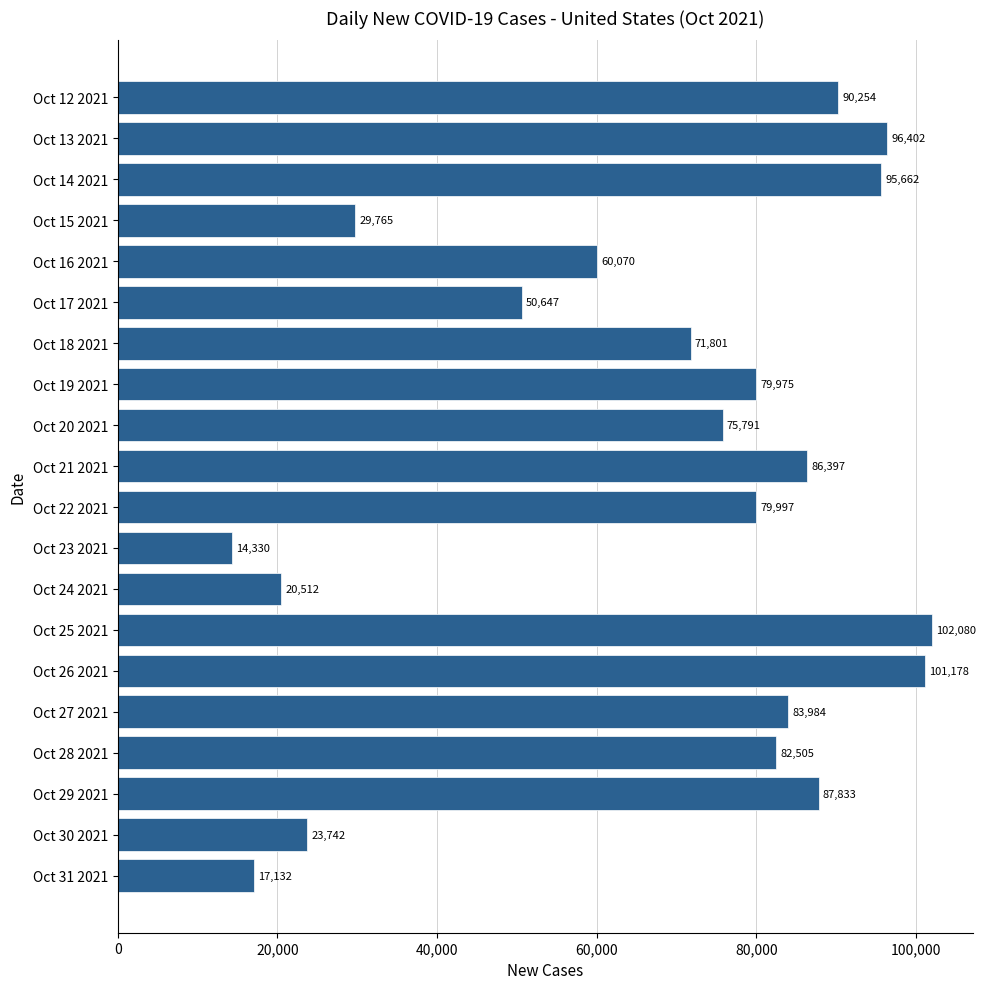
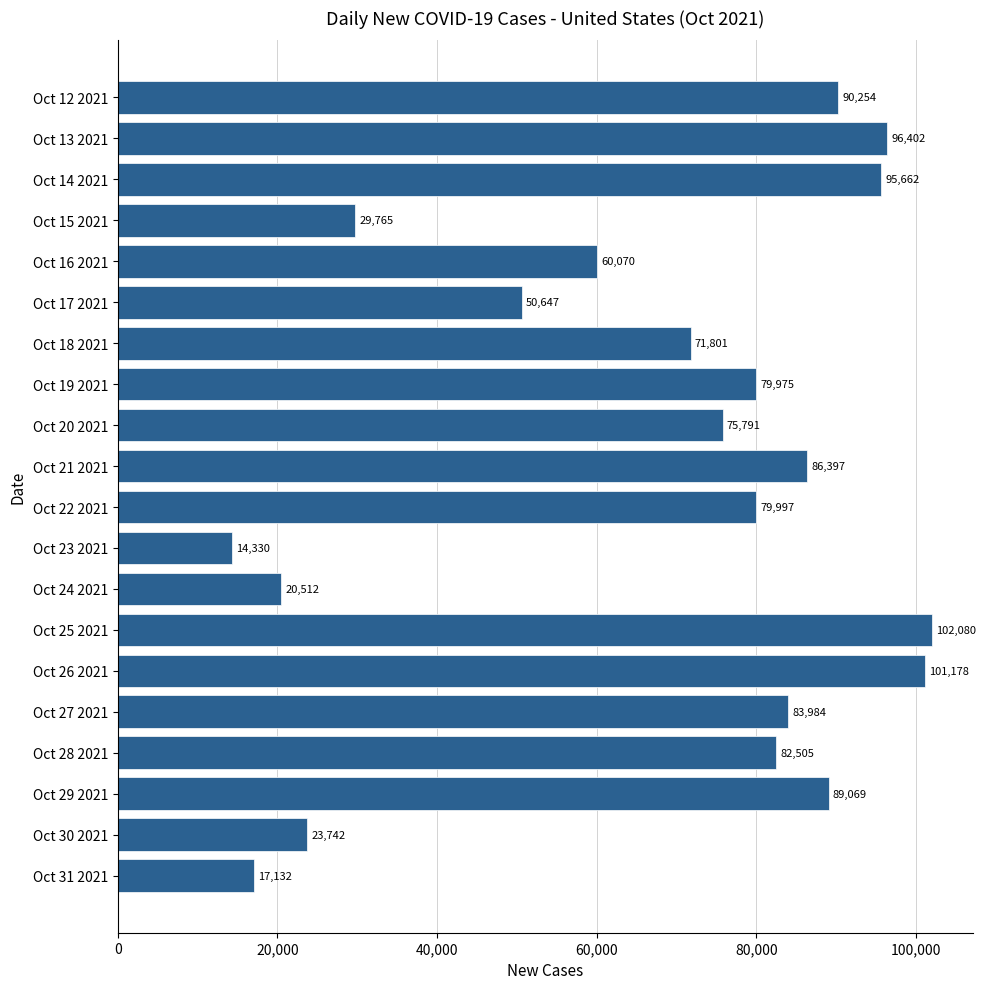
  {
    "Oct 12 2021": "90,254",
    "Oct 13 2021": "96,402",
    "Oct 14 2021": "95,662",
    "Oct 15 2021": "29,765",
    "Oct 16 2021": "60,070",
    "Oct 17 2021": "50,647",
    "Oct 18 2021": "71,801",
    "Oct 19 2021": "79,975",
    "Oct 20 2021": "75,791",
    "Oct 21 2021": "86,397",
    "Oct 22 2021": "79,997",
    "Oct 23 2021": "14,330",
    "Oct 24 2021": "20,512",
    "Oct 25 2021": "102,080",
    "Oct 26 2021": "101,178",
    "Oct 27 2021": "83,984",
    "Oct 28 2021": "82,505",
-   "Oct 29 2021": "87,833",
+   "Oct 29 2021": "89,069",
    "Oct 30 2021": "23,742",
    "Oct 31 2021": "17,132"
  }
